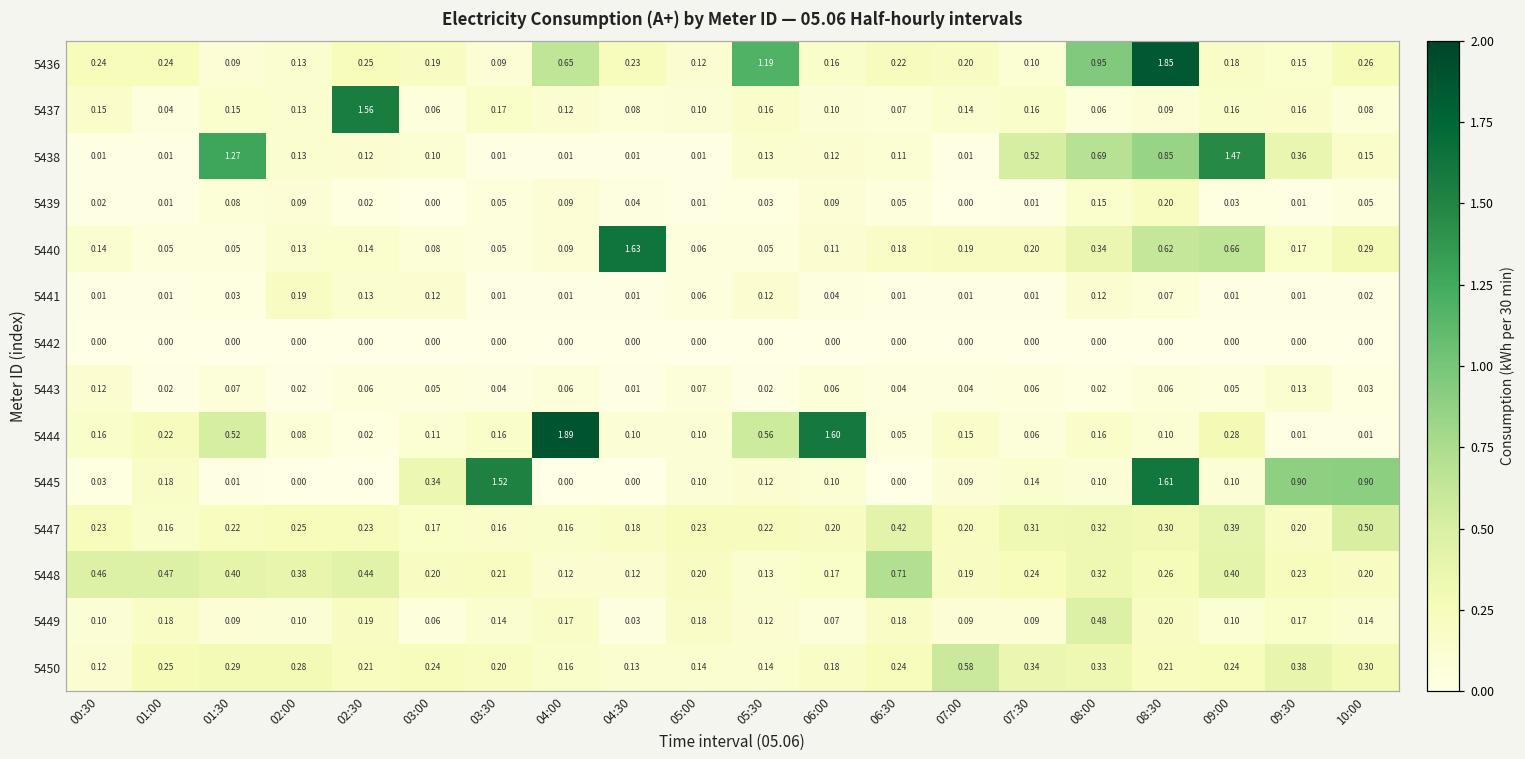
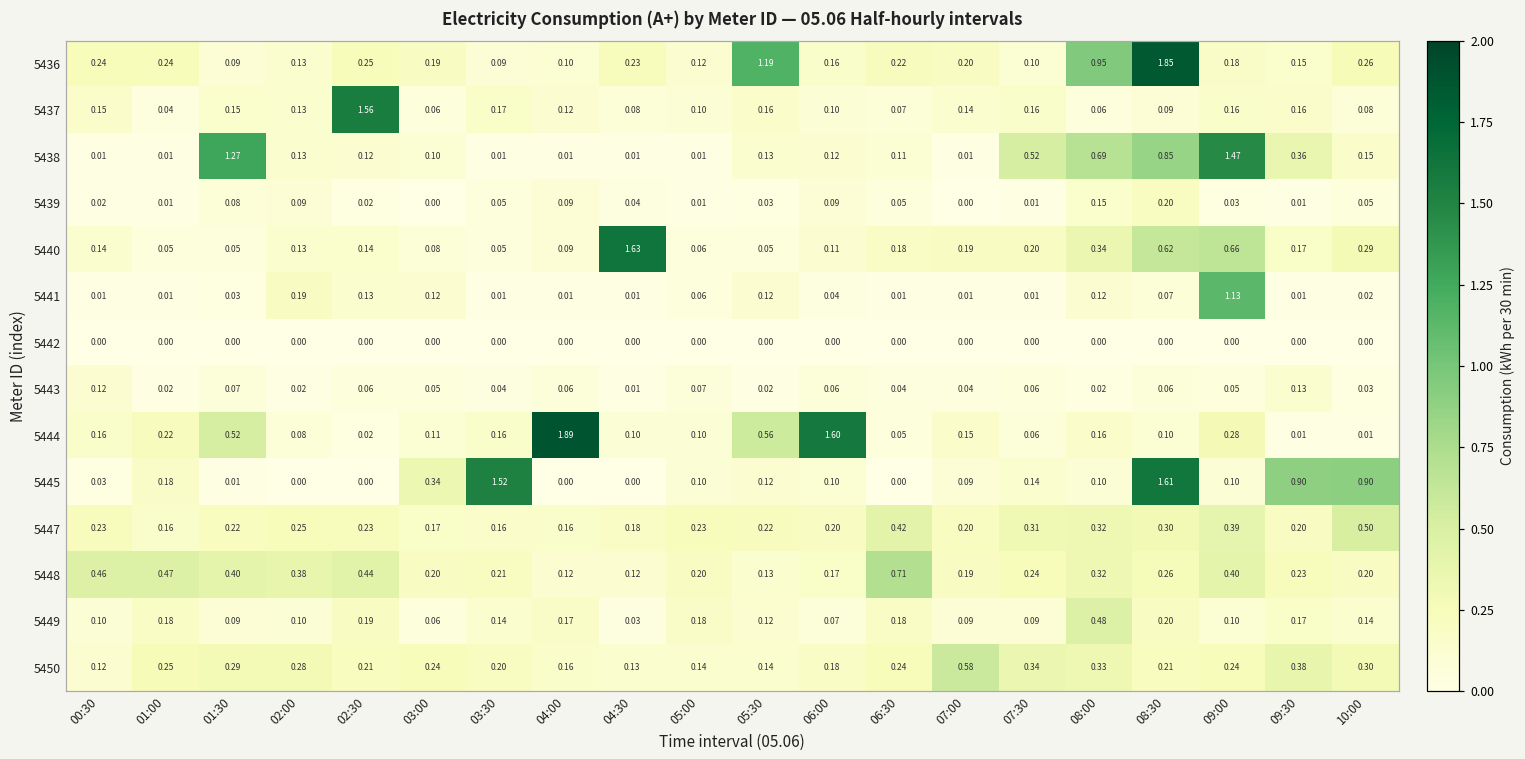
  {
    "5436": {
      "00:30": 0.24,
      "01:00": 0.24,
      "01:30": 0.09,
      "02:00": 0.13,
      "02:30": 0.25,
      "03:00": 0.19,
      "03:30": 0.09,
-     "04:00": 0.65,
+     "04:00": 0.10,
      "04:30": 0.23,
      "05:00": 0.12,
      "05:30": 1.19,
      "06:00": 0.16,
      "06:30": 0.22,
      "07:00": 0.20,
      "07:30": 0.10,
      "08:00": 0.95,
      "08:30": 1.85,
      "09:00": 0.18,
      "09:30": 0.15,
      "10:00": 0.26
    },
    "5441": {
      "00:30": 0.01,
      "01:00": 0.01,
      "01:30": 0.03,
      "02:00": 0.19,
      "02:30": 0.13,
      "03:00": 0.12,
      "03:30": 0.01,
      "04:00": 0.01,
      "04:30": 0.01,
      "05:00": 0.06,
      "05:30": 0.12,
      "06:00": 0.04,
      "06:30": 0.01,
      "07:00": 0.01,
      "07:30": 0.01,
      "08:00": 0.12,
      "08:30": 0.07,
-     "09:00": 0.01,
+     "09:00": 1.13,
      "09:30": 0.01,
      "10:00": 0.02
    }
  }
